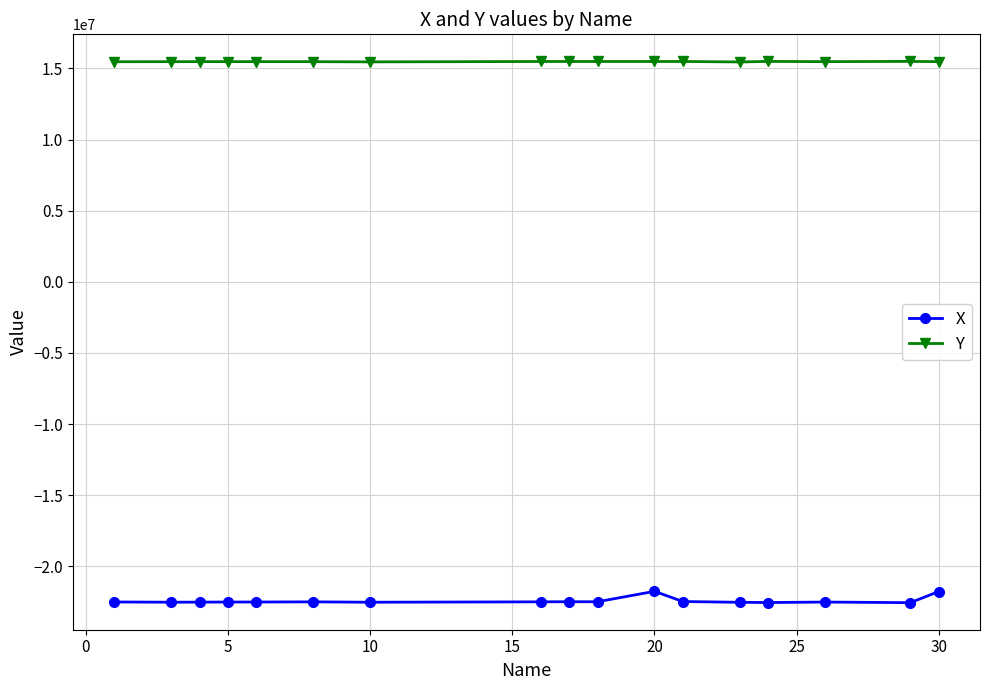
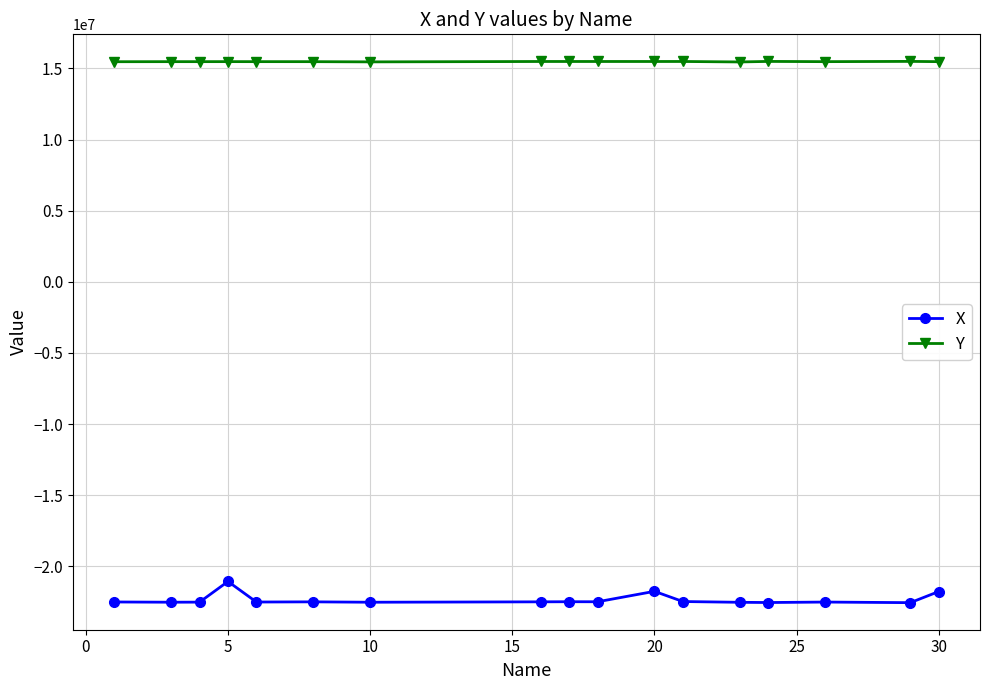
  {
    "X": {
-     "5": -22500000,
+     "5": -21100000,
      "10": -22500000,
      "20": -21800000,
      "30": -21800000
    },
    "Y": {
      "5": 15500000,
      "10": 15500000,
      "20": 15500000,
      "30": 15500000
    }
  }
